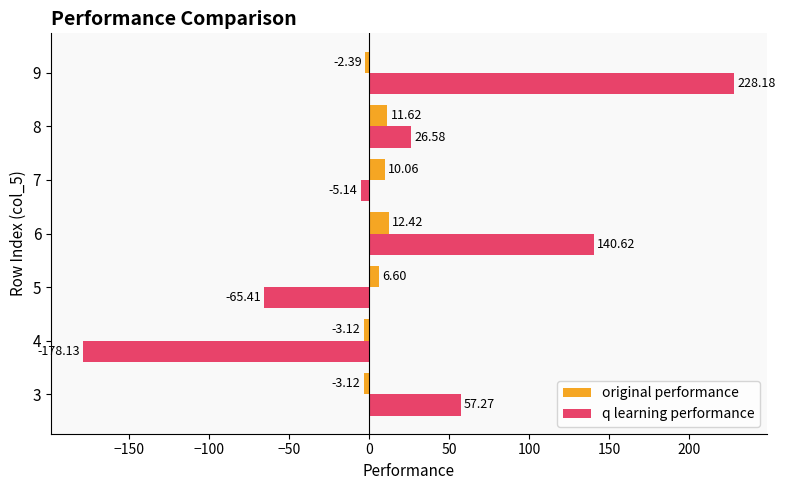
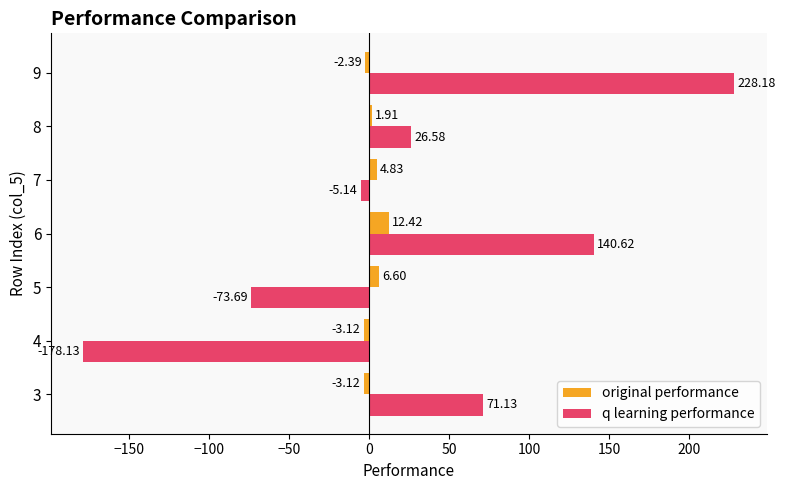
  {
    "original performance": {
      "9": -2.39,
-     "8": 11.62,
-     "7": 10.06,
+     "8": 1.91,
+     "7": 4.83,
      "6": 12.42,
      "5": 6.60,
      "4": -3.12,
      "3": -3.12
    },
    "q learning performance": {
      "9": 228.18,
      "8": 26.58,
      "7": -5.14,
      "6": 140.62,
-     "5": -65.41,
+     "5": -73.69,
      "4": -178.13,
-     "3": 57.27
+     "3": 71.13
    }
  }
